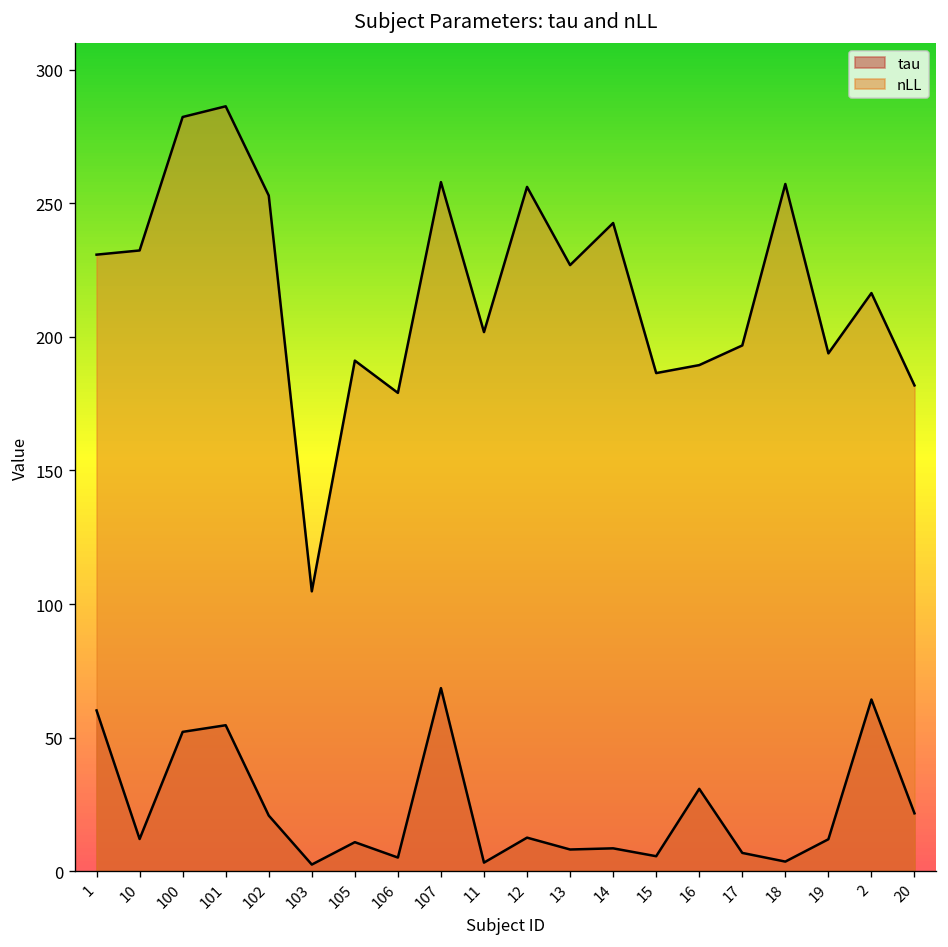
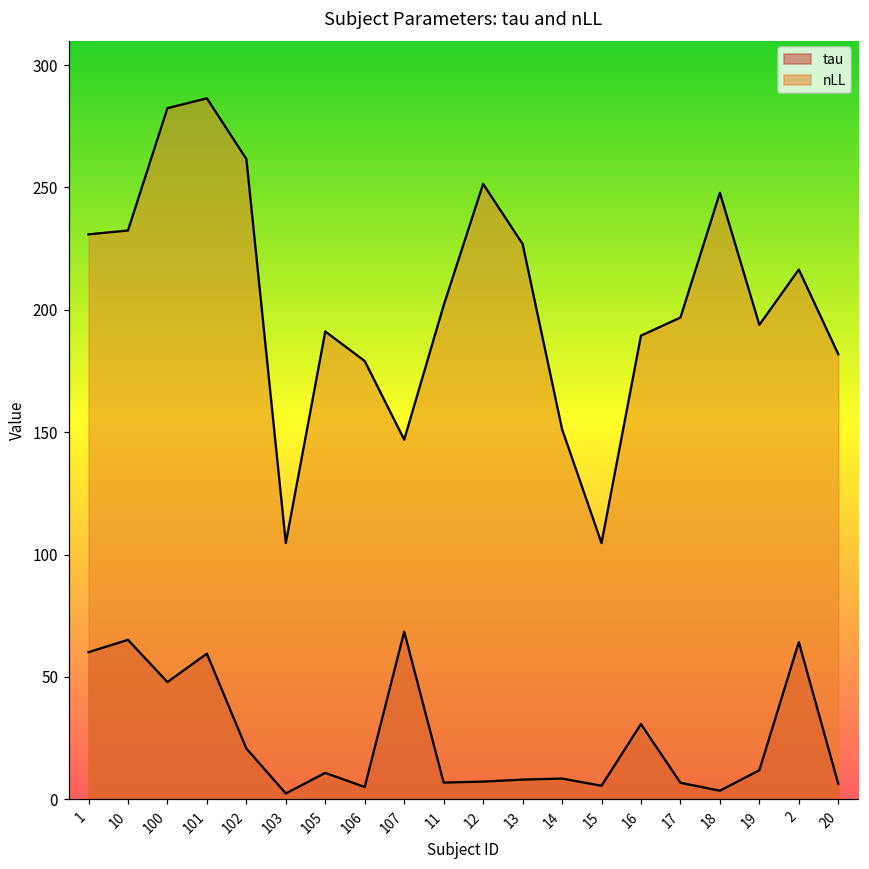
  {
    "tau": {
      "1": 60,
-     "10": 12,
-     "100": 52,
-     "101": 55,
+     "10": 65,
+     "100": 48,
+     "101": 60,
      "102": 21,
      "103": 2,
      "105": 11,
      "106": 5,
      "107": 68,
-     "11": 3,
-     "12": 13,
+     "11": 7,
+     "12": 7,
      "13": 8,
      "14": 8,
      "15": 6,
      "16": 31,
      "17": 7,
      "18": 4,
      "19": 12,
      "2": 64,
-     "20": 22
+     "20": 6
    },
    "nLL": {
      "1": 231,
      "10": 232,
      "100": 282,
      "101": 286,
-     "102": 253,
+     "102": 262,
      "103": 105,
      "105": 191,
      "106": 179,
-     "107": 258,
+     "107": 147,
      "11": 202,
-     "12": 256,
+     "12": 251,
      "13": 227,
-     "14": 243,
-     "15": 186,
+     "14": 151,
+     "15": 105,
      "16": 189,
      "17": 197,
-     "18": 257,
+     "18": 248,
      "19": 194,
      "2": 216,
      "20": 182
    }
  }
